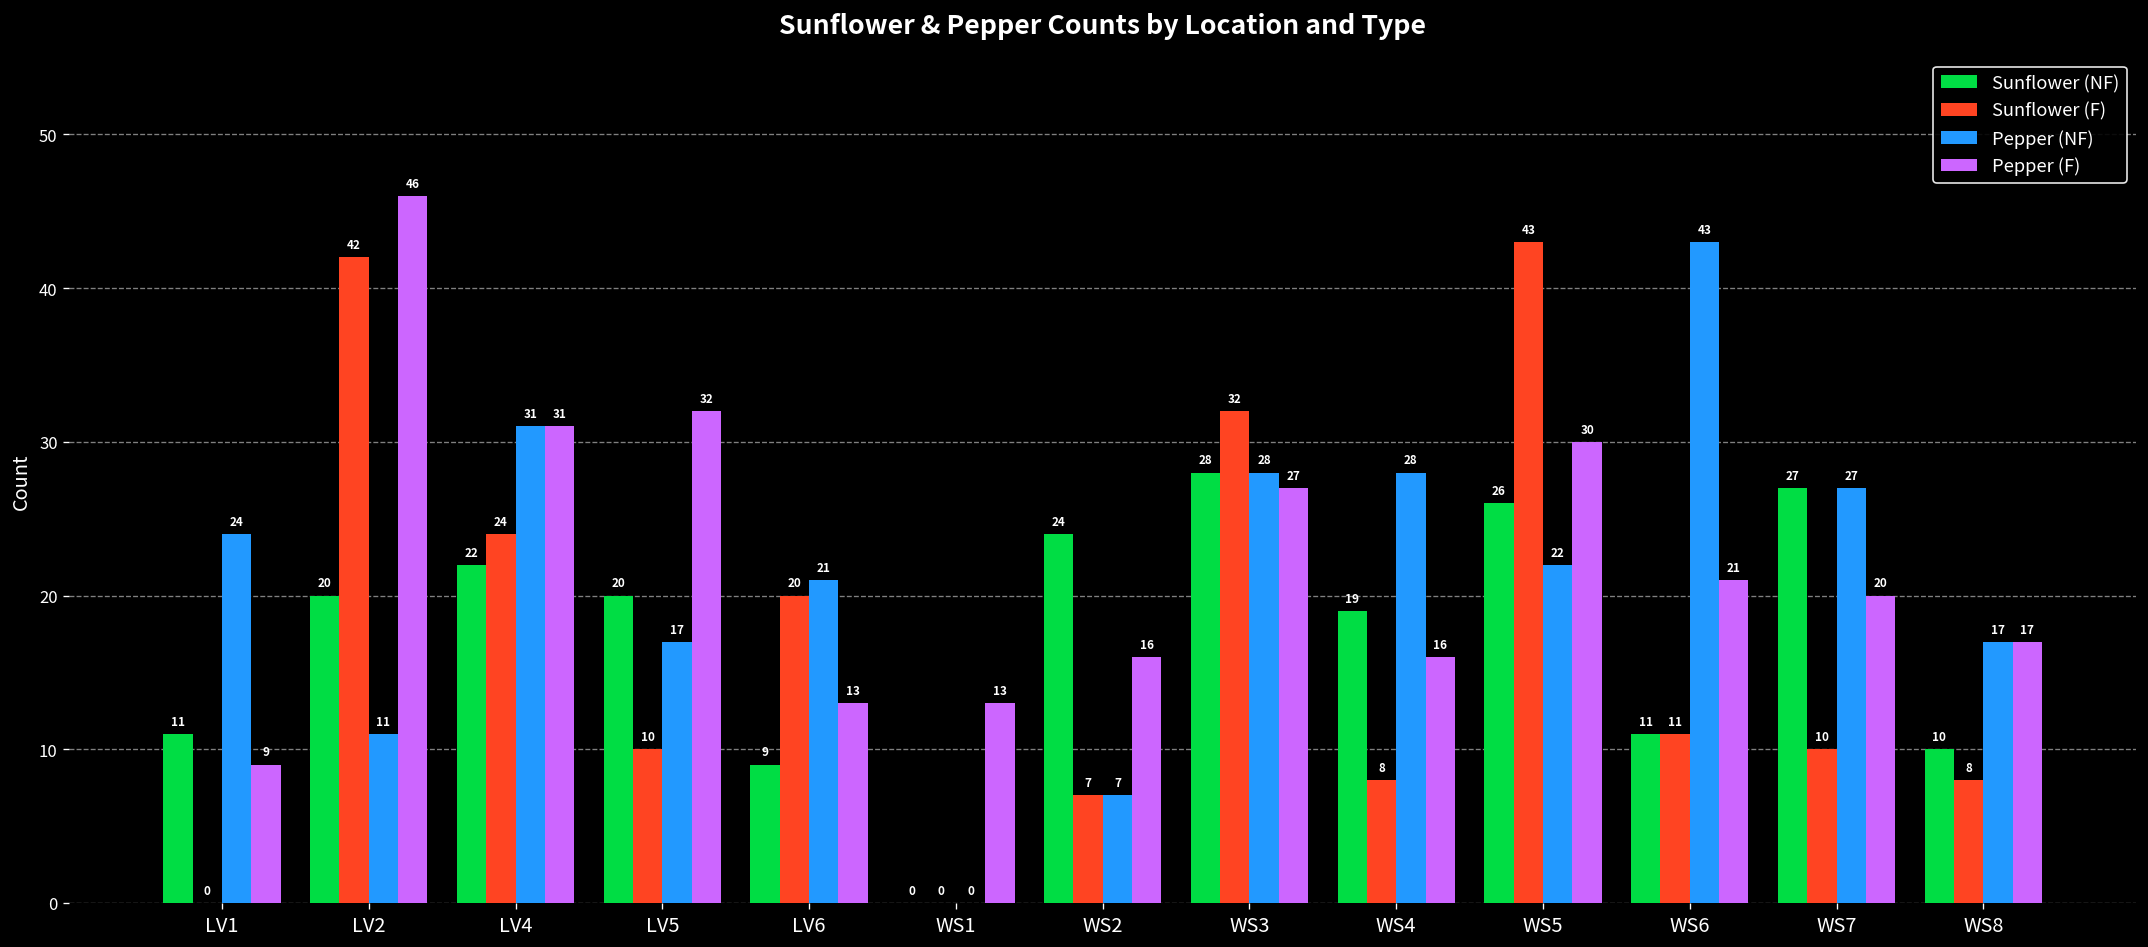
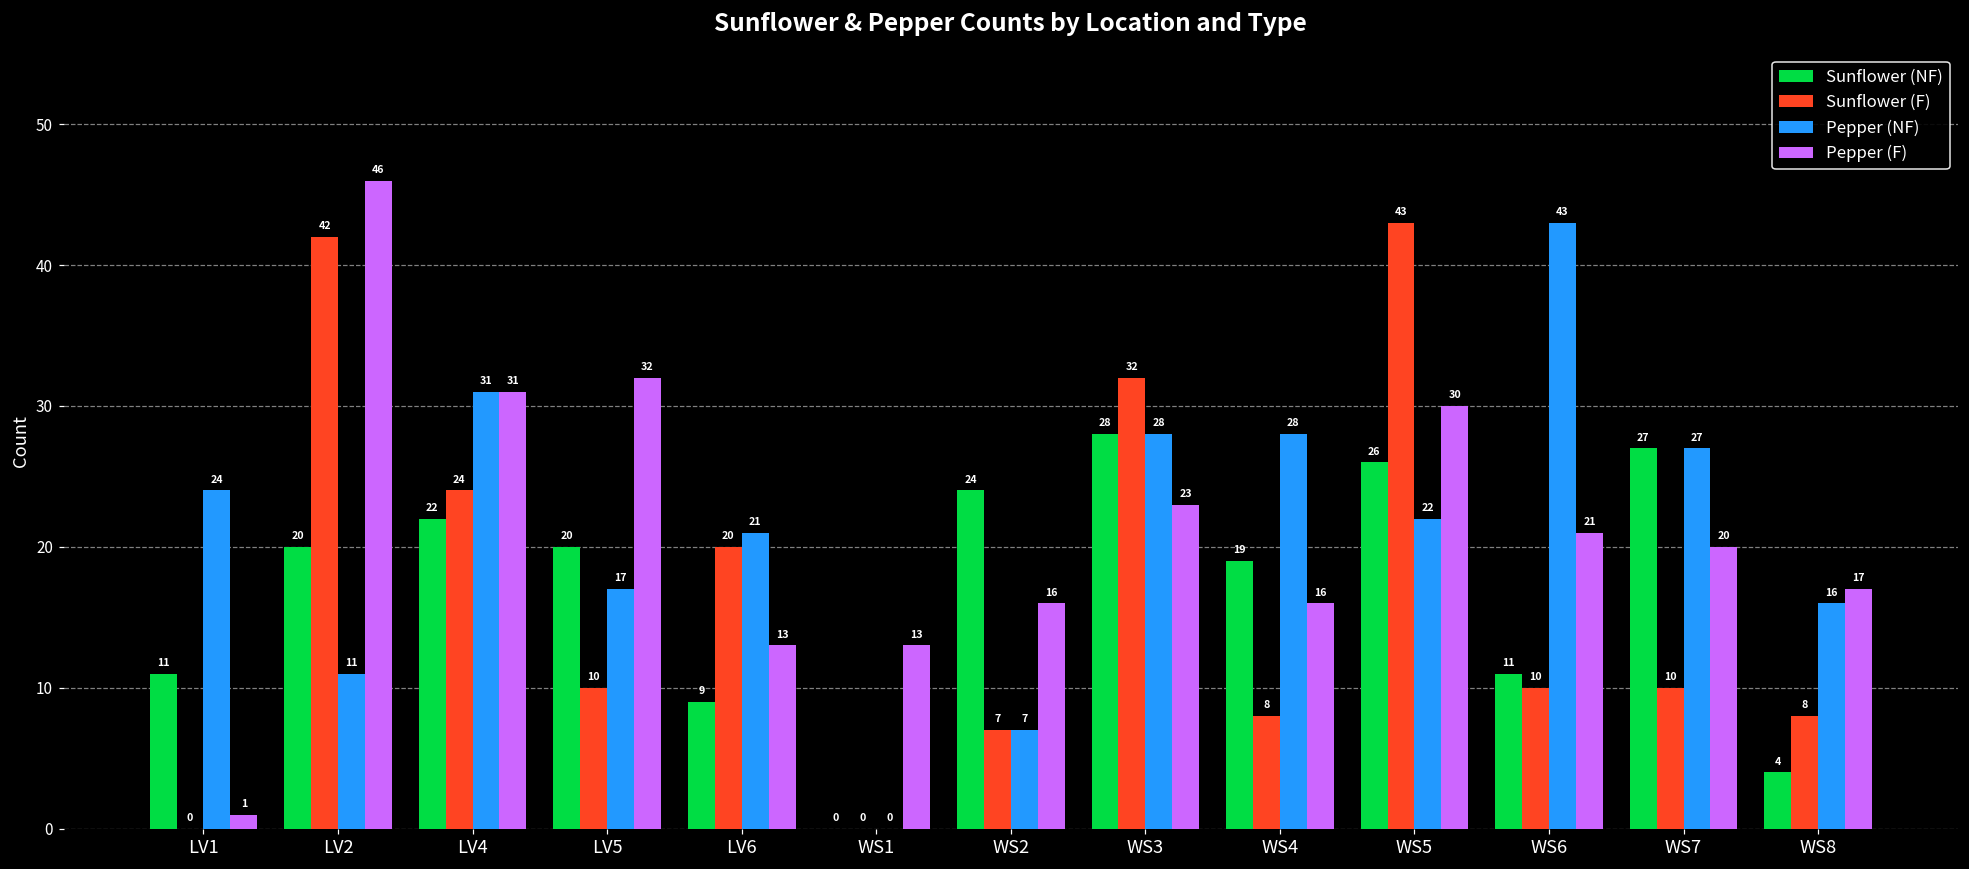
  {
    "Sunflower (NF)": {
      "LV1": 11,
      "LV2": 20,
      "LV4": 22,
      "LV5": 20,
      "LV6": 9,
      "WS1": 0,
      "WS2": 24,
      "WS3": 28,
      "WS4": 19,
      "WS5": 26,
      "WS6": 11,
      "WS7": 27,
-     "WS8": 10
+     "WS8": 4
    },
    "Sunflower (F)": {
      "LV1": 0,
      "LV2": 42,
      "LV4": 24,
      "LV5": 10,
      "LV6": 20,
      "WS1": 0,
      "WS2": 7,
      "WS3": 32,
      "WS4": 8,
      "WS5": 43,
-     "WS6": 11,
+     "WS6": 10,
      "WS7": 10,
      "WS8": 8
    },
    "Pepper (NF)": {
      "LV1": 24,
      "LV2": 11,
      "LV4": 31,
      "LV5": 17,
      "LV6": 21,
      "WS1": 0,
      "WS2": 7,
      "WS3": 28,
      "WS4": 28,
      "WS5": 22,
      "WS6": 43,
      "WS7": 27,
-     "WS8": 17
+     "WS8": 16
    },
    "Pepper (F)": {
-     "LV1": 9,
+     "LV1": 1,
      "LV2": 46,
      "LV4": 31,
      "LV5": 32,
      "LV6": 13,
      "WS1": 13,
      "WS2": 16,
-     "WS3": 27,
+     "WS3": 23,
      "WS4": 16,
      "WS5": 30,
      "WS6": 21,
      "WS7": 20,
      "WS8": 17
    }
  }
